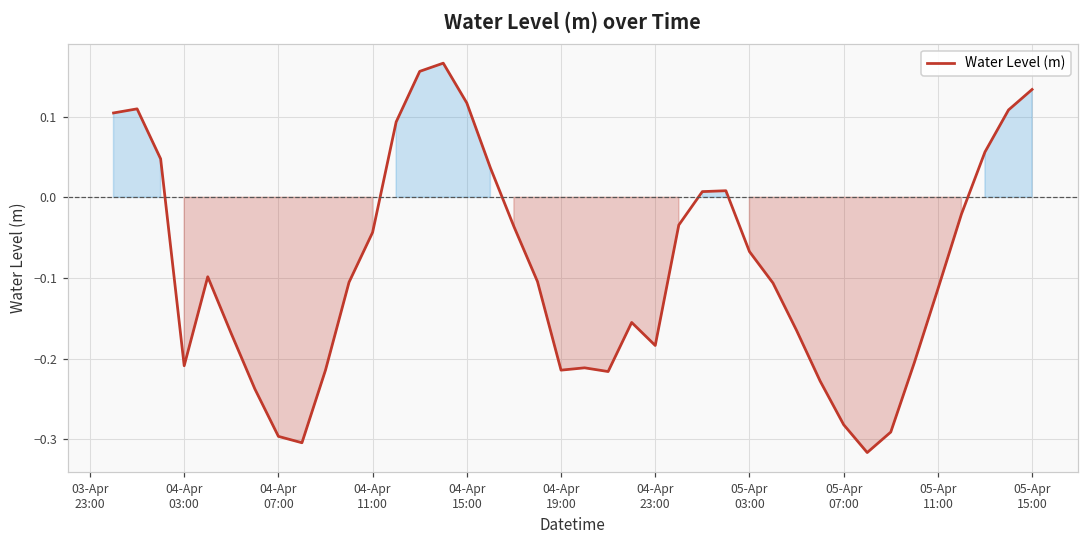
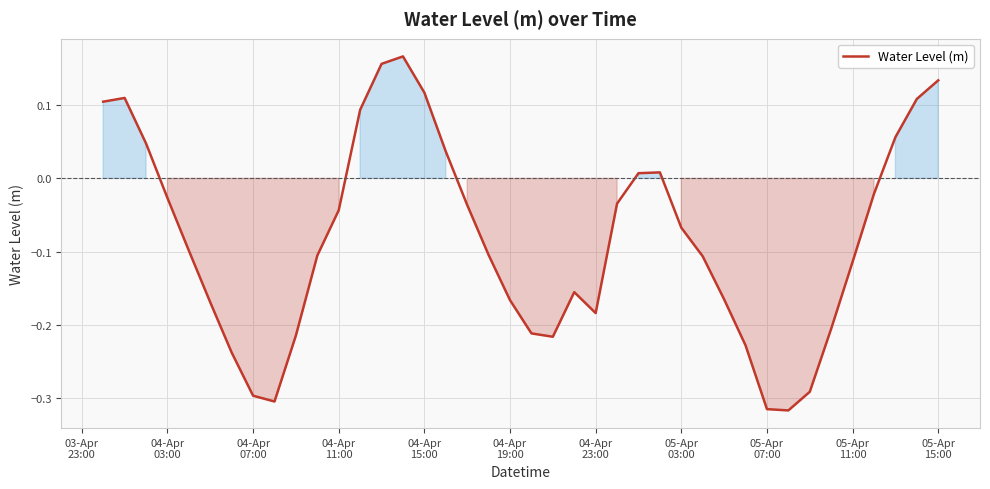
  {
-   "04-Apr 03:00": -0.21,
+   "04-Apr 03:00": -0.03,
    "04-Apr 07:00": -0.30,
    "04-Apr 11:00": -0.04,
    "04-Apr 15:00": 0.12,
-   "04-Apr 19:00": -0.21,
+   "04-Apr 19:00": -0.17,
    "04-Apr 23:00": -0.18,
    "05-Apr 03:00": -0.07,
-   "05-Apr 07:00": -0.28,
+   "05-Apr 07:00": -0.31,
    "05-Apr 11:00": -0.11,
    "05-Apr 15:00": 0.13
  }
